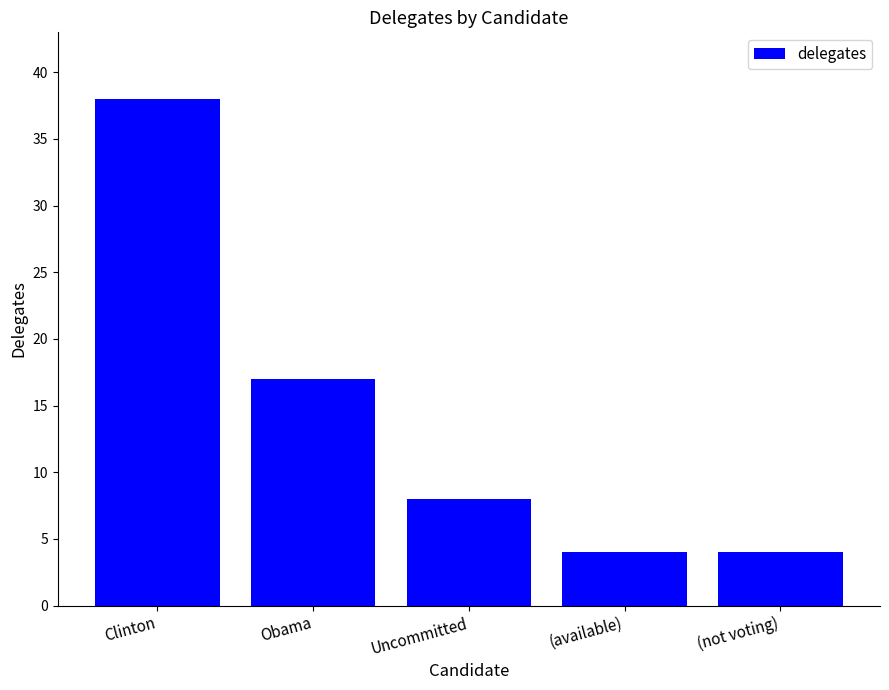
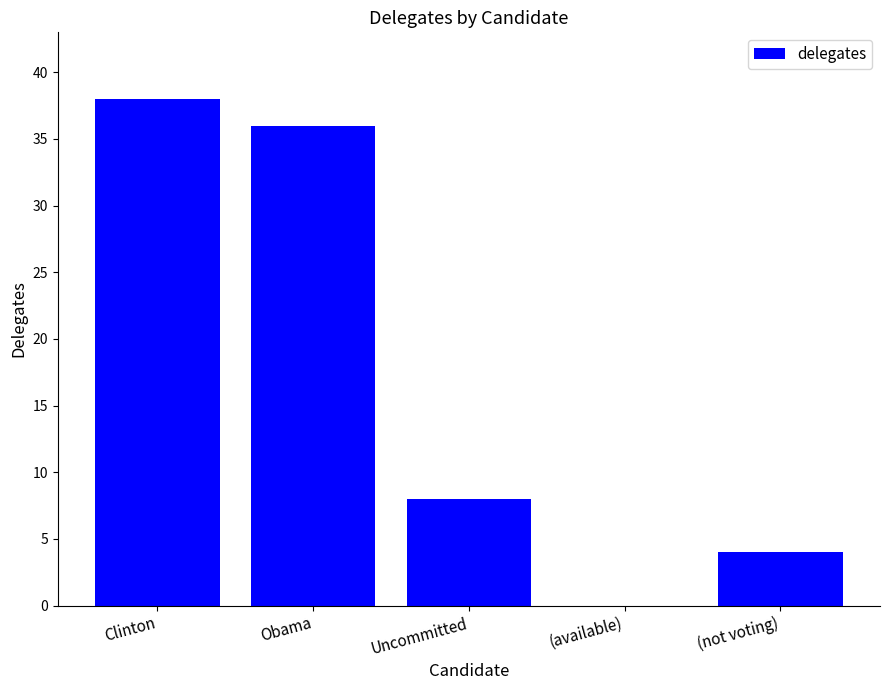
  {
    "Clinton": 38,
-   "Obama": 17,
+   "Obama": 36,
    "Uncommitted": 8,
-   "(available)": 4,
+   "(available)": 0,
    "(not voting)": 4
  }
